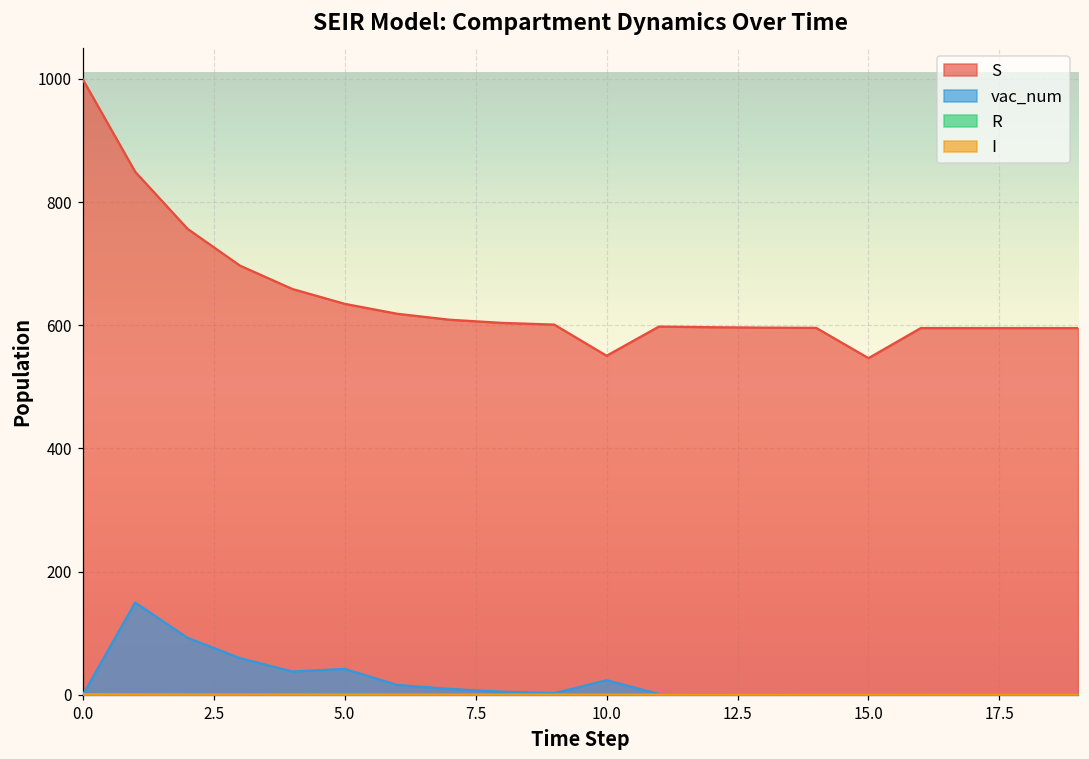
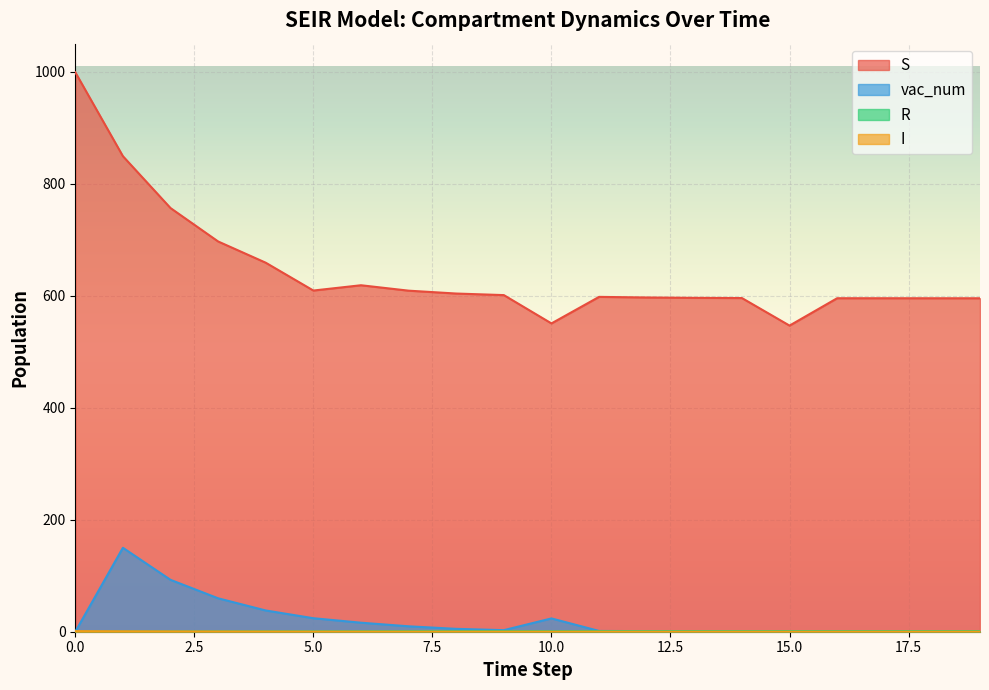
  {
    "S": {
      "0.0": 1000,
-     "5.0": 630,
+     "5.0": 610,
      "10.0": 550,
      "15.0": 550
    },
    "vac_num": {
-     "5.0": 40,
+     "5.0": 20,
      "10.0": 20
    }
  }
